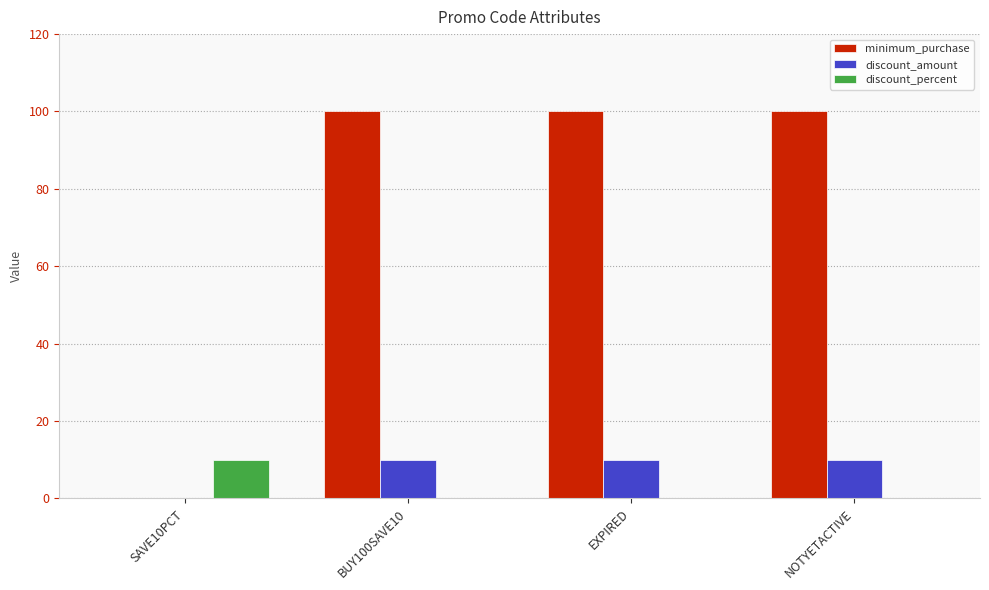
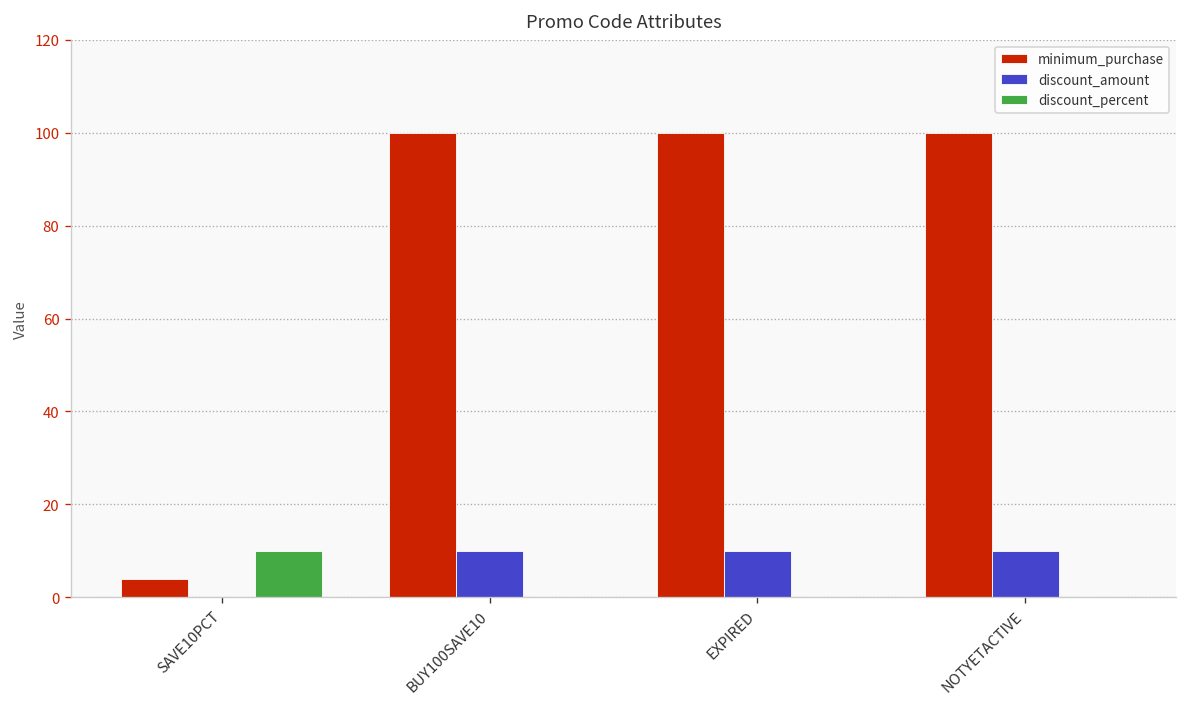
  {
    "minimum_purchase": {
-     "SAVE10PCT": 0,
+     "SAVE10PCT": 4,
      "BUY100SAVE10": 100,
      "EXPIRED": 100,
      "NOTYETACTIVE": 100
    },
    "discount_amount": {
      "SAVE10PCT": 0,
      "BUY100SAVE10": 10,
      "EXPIRED": 10,
      "NOTYETACTIVE": 10
    },
    "discount_percent": {
      "SAVE10PCT": 10,
      "BUY100SAVE10": 0,
      "EXPIRED": 0,
      "NOTYETACTIVE": 0
    }
  }
